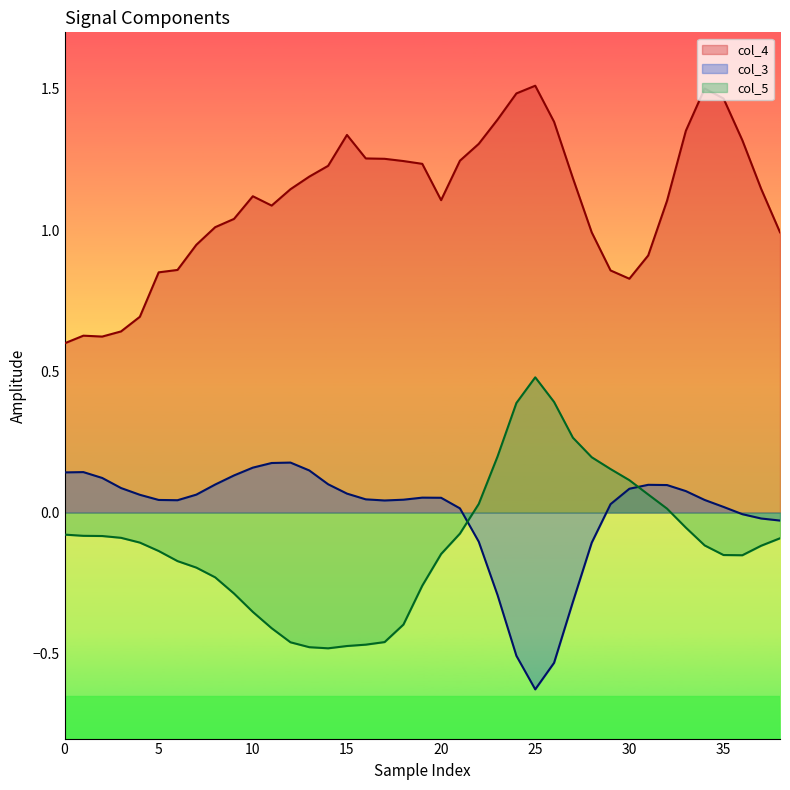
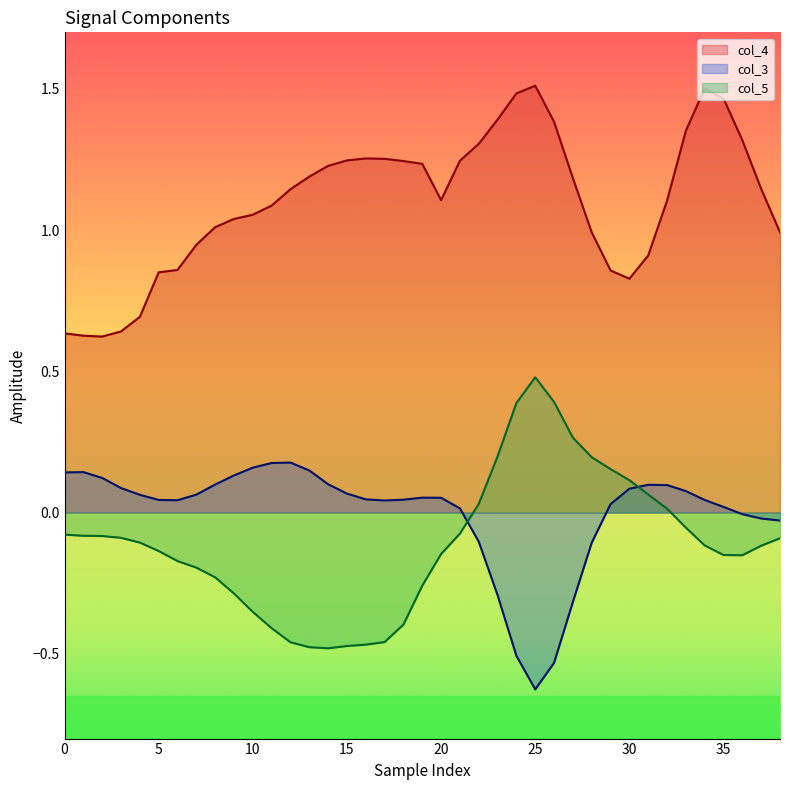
  {
    "col_4": {
-     "0": 0.60,
+     "0": 0.63,
      "5": 0.85,
-     "10": 1.12,
-     "15": 1.34,
+     "10": 1.05,
+     "15": 1.25,
      "20": 1.11,
      "25": 1.51,
      "30": 0.83
    }
  }
